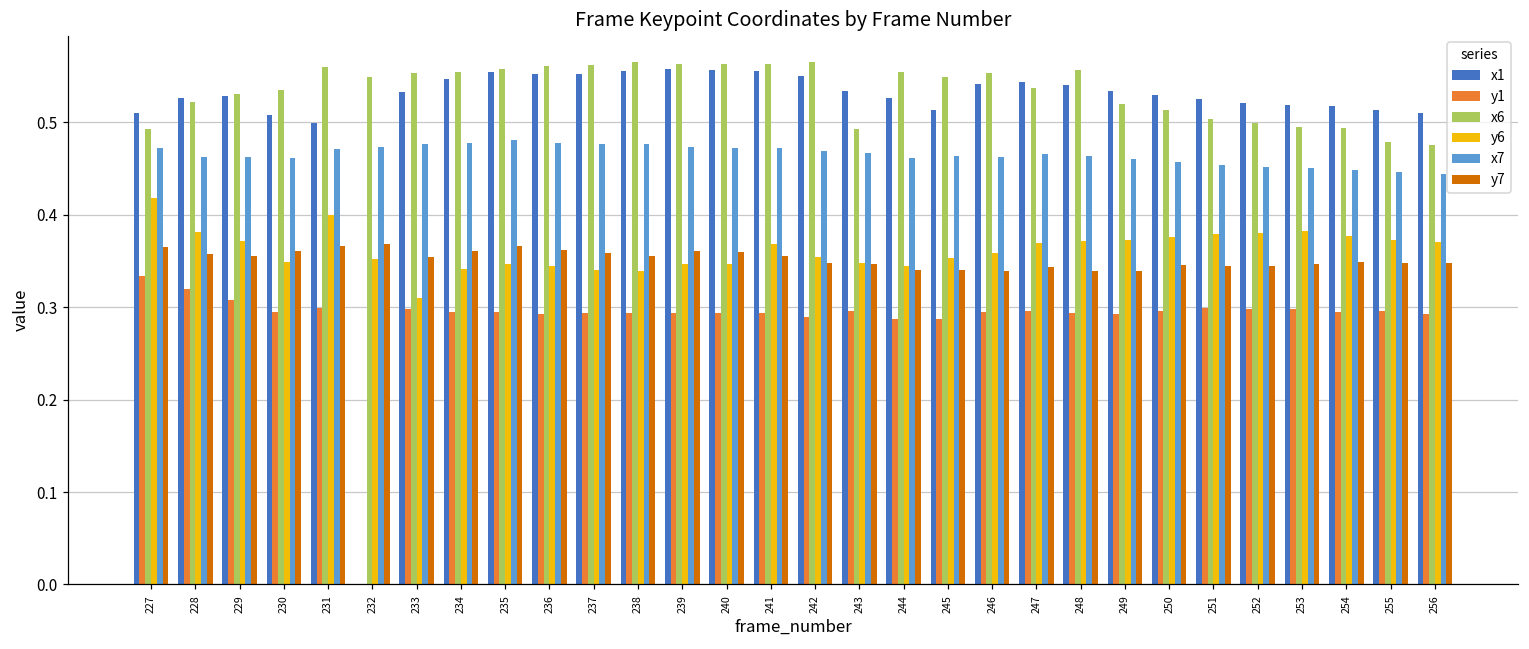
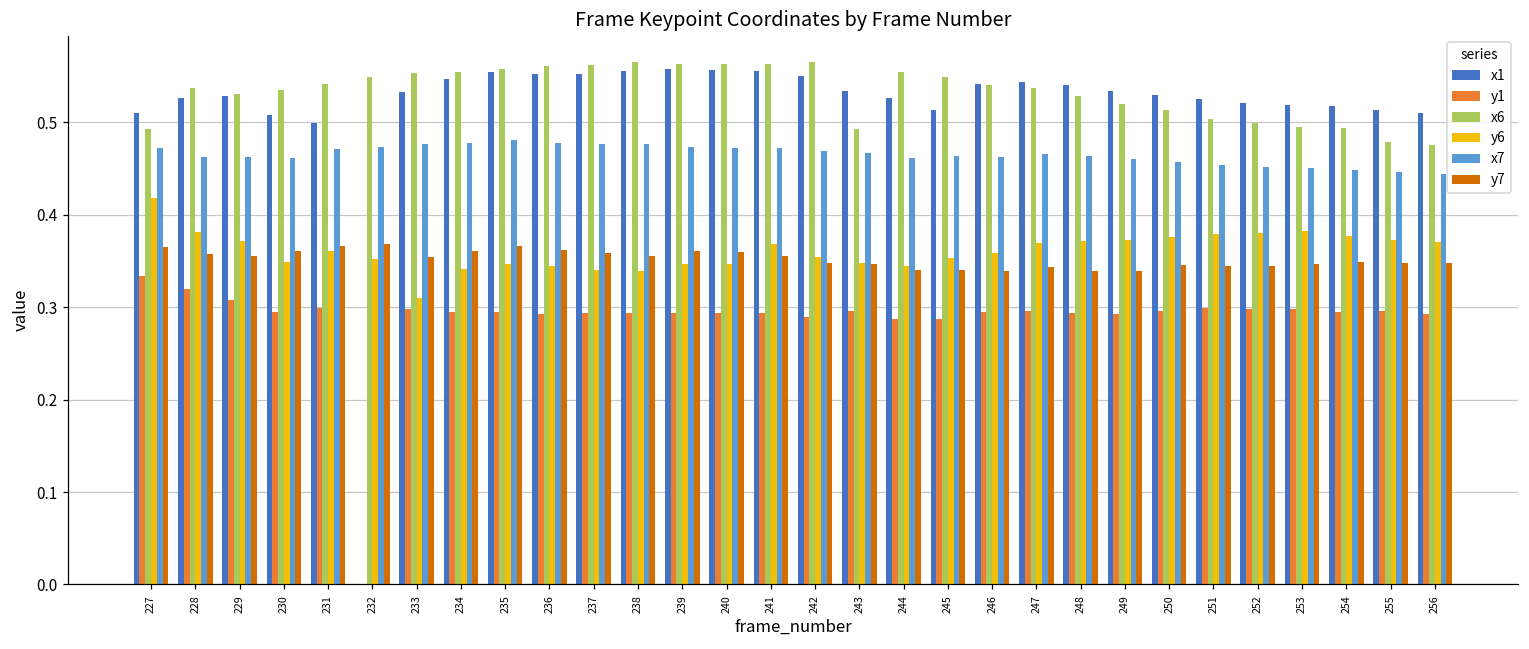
  {
    "x6": {
      "227": 0.49,
-     "228": 0.52,
+     "228": 0.54,
      "229": 0.53,
      "230": 0.54,
-     "231": 0.56,
+     "231": 0.54,
      "232": 0.55,
      "233": 0.55,
      "234": 0.55,
      "235": 0.56,
      "236": 0.56,
      "237": 0.56,
      "238": 0.57,
      "239": 0.56,
      "240": 0.56,
      "241": 0.56,
      "242": 0.57,
      "243": 0.49,
      "244": 0.55,
      "245": 0.55,
-     "246": 0.55,
+     "246": 0.54,
      "247": 0.54,
-     "248": 0.56,
+     "248": 0.53,
      "249": 0.52,
      "250": 0.51,
      "251": 0.50,
      "252": 0.50,
      "253": 0.50,
      "254": 0.49,
      "255": 0.48,
      "256": 0.48
    },
    "y6": {
      "227": 0.42,
      "228": 0.38,
      "229": 0.37,
      "230": 0.35,
-     "231": 0.40,
+     "231": 0.36,
      "232": 0.35,
      "233": 0.31,
      "234": 0.34,
      "235": 0.35,
      "236": 0.34,
      "237": 0.34,
      "238": 0.34,
      "239": 0.35,
      "240": 0.35,
      "241": 0.37,
      "242": 0.35,
      "243": 0.35,
      "244": 0.34,
      "245": 0.35,
      "246": 0.36,
      "247": 0.37,
      "248": 0.37,
      "249": 0.37,
      "250": 0.38,
      "251": 0.38,
      "252": 0.38,
      "253": 0.38,
      "254": 0.38,
      "255": 0.37,
      "256": 0.37
    }
  }
